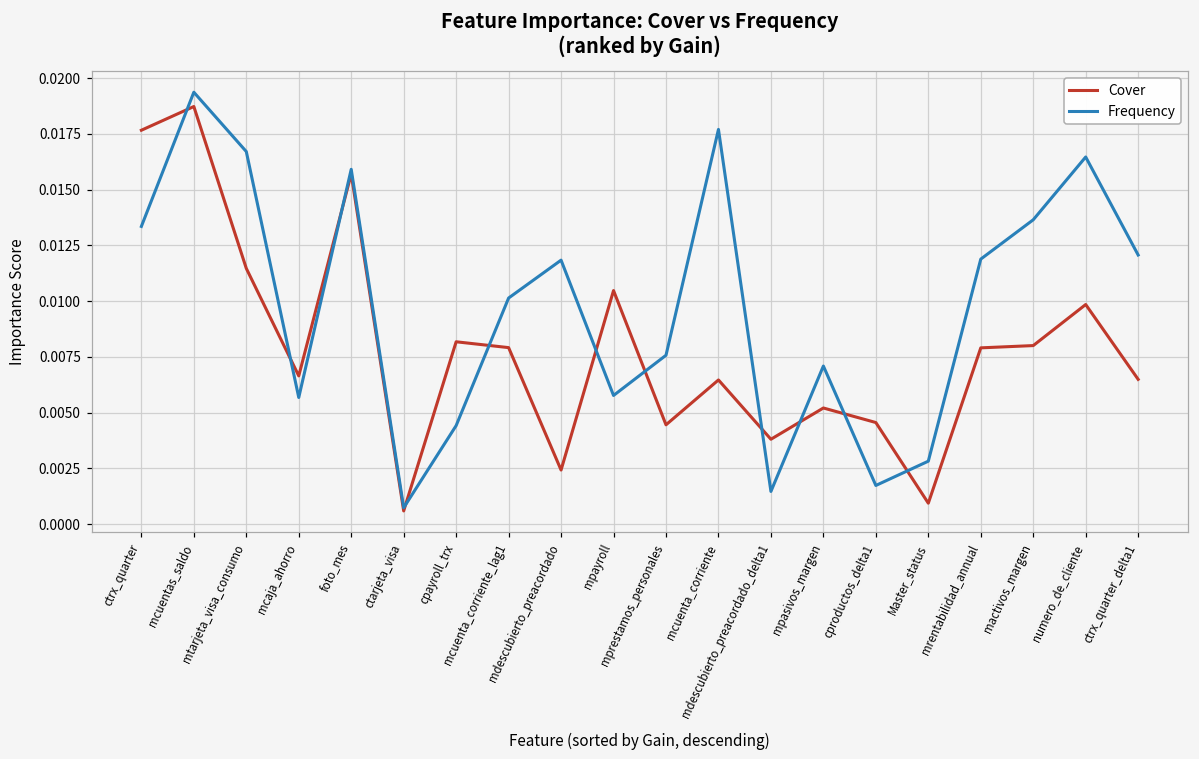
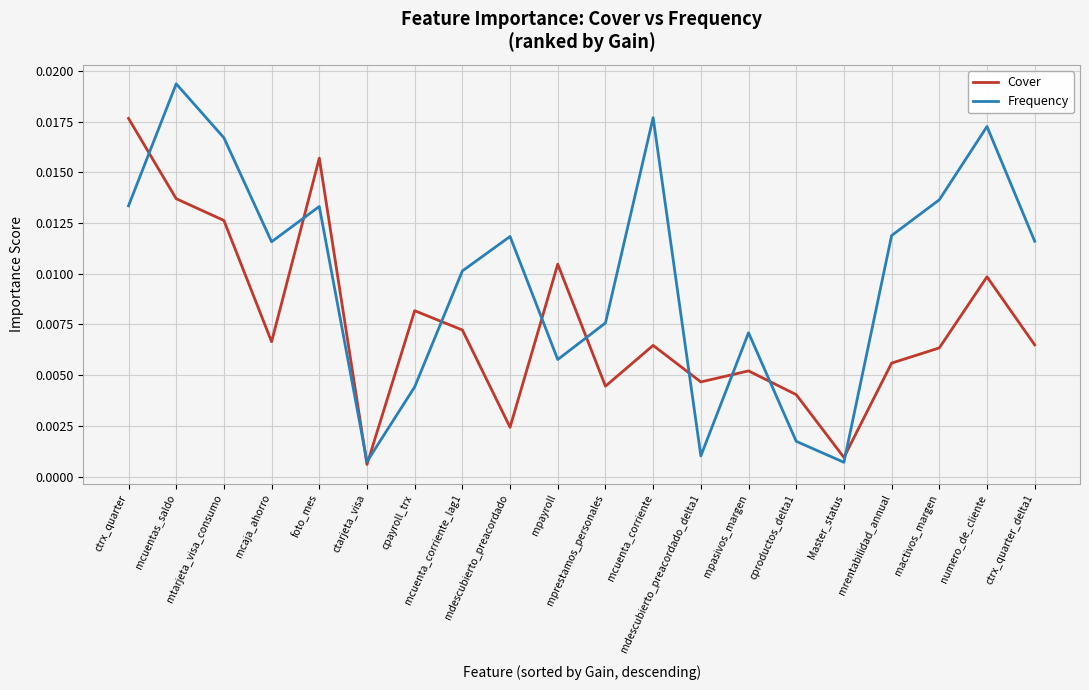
  {
    "Cover": {
      "ctrx_quarter": 0.0177,
-     "mcuentas_saldo": 0.0187,
-     "mtarjeta_visa_consumo": 0.0115,
+     "mcuentas_saldo": 0.0137,
+     "mtarjeta_visa_consumo": 0.0126,
      "mcaja_ahorro": 0.0066,
      "foto_mes": 0.0157,
      "ctarjeta_visa": 0.0006,
      "cpayroll_trx": 0.0082,
-     "mcuenta_corriente_lag1": 0.0079,
+     "mcuenta_corriente_lag1": 0.0072,
      "mdescubierto_preacordado": 0.0024,
      "mpayroll": 0.0105,
      "mprestamos_personales": 0.0045,
      "mcuenta_corriente": 0.0065,
-     "mdescubierto_preacordado_delta1": 0.0038,
+     "mdescubierto_preacordado_delta1": 0.0047,
      "mpasivos_margen": 0.0052,
-     "cproductos_delta1": 0.0046,
+     "cproductos_delta1": 0.0040,
      "Master_status": 0.0009,
-     "mrentabilidad_annual": 0.0079,
-     "mactivos_margen": 0.0080,
+     "mrentabilidad_annual": 0.0056,
+     "mactivos_margen": 0.0063,
      "numero_de_cliente": 0.0098,
      "ctrx_quarter_delta1": 0.0065
    },
    "Frequency": {
      "ctrx_quarter": 0.0133,
      "mcuentas_saldo": 0.0194,
      "mtarjeta_visa_consumo": 0.0167,
-     "mcaja_ahorro": 0.0057,
-     "foto_mes": 0.0159,
+     "mcaja_ahorro": 0.0116,
+     "foto_mes": 0.0133,
      "ctarjeta_visa": 0.0007,
      "cpayroll_trx": 0.0044,
      "mcuenta_corriente_lag1": 0.0101,
      "mdescubierto_preacordado": 0.0118,
      "mpayroll": 0.0058,
      "mprestamos_personales": 0.0076,
      "mcuenta_corriente": 0.0177,
-     "mdescubierto_preacordado_delta1": 0.0015,
+     "mdescubierto_preacordado_delta1": 0.0010,
      "mpasivos_margen": 0.0071,
      "cproductos_delta1": 0.0017,
-     "Master_status": 0.0028,
+     "Master_status": 0.0007,
      "mrentabilidad_annual": 0.0119,
      "mactivos_margen": 0.0136,
-     "numero_de_cliente": 0.0165,
-     "ctrx_quarter_delta1": 0.0121
+     "numero_de_cliente": 0.0173,
+     "ctrx_quarter_delta1": 0.0116
    }
  }
